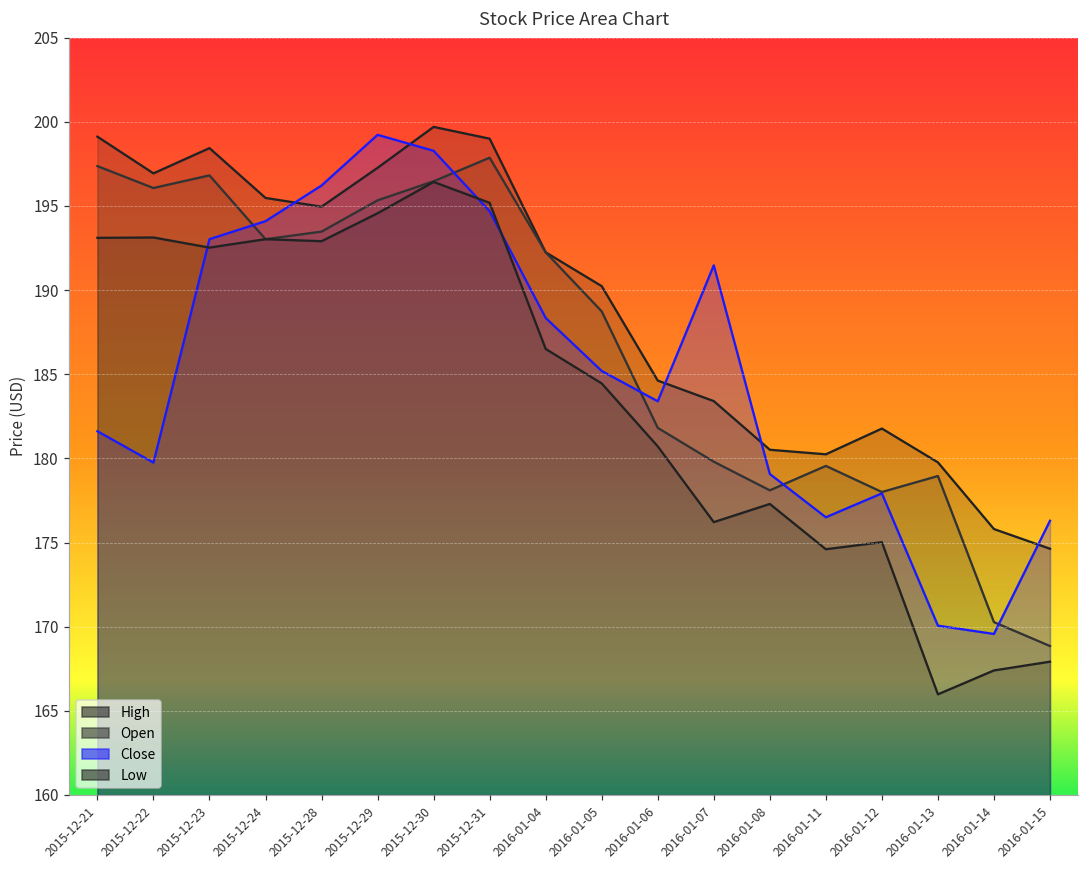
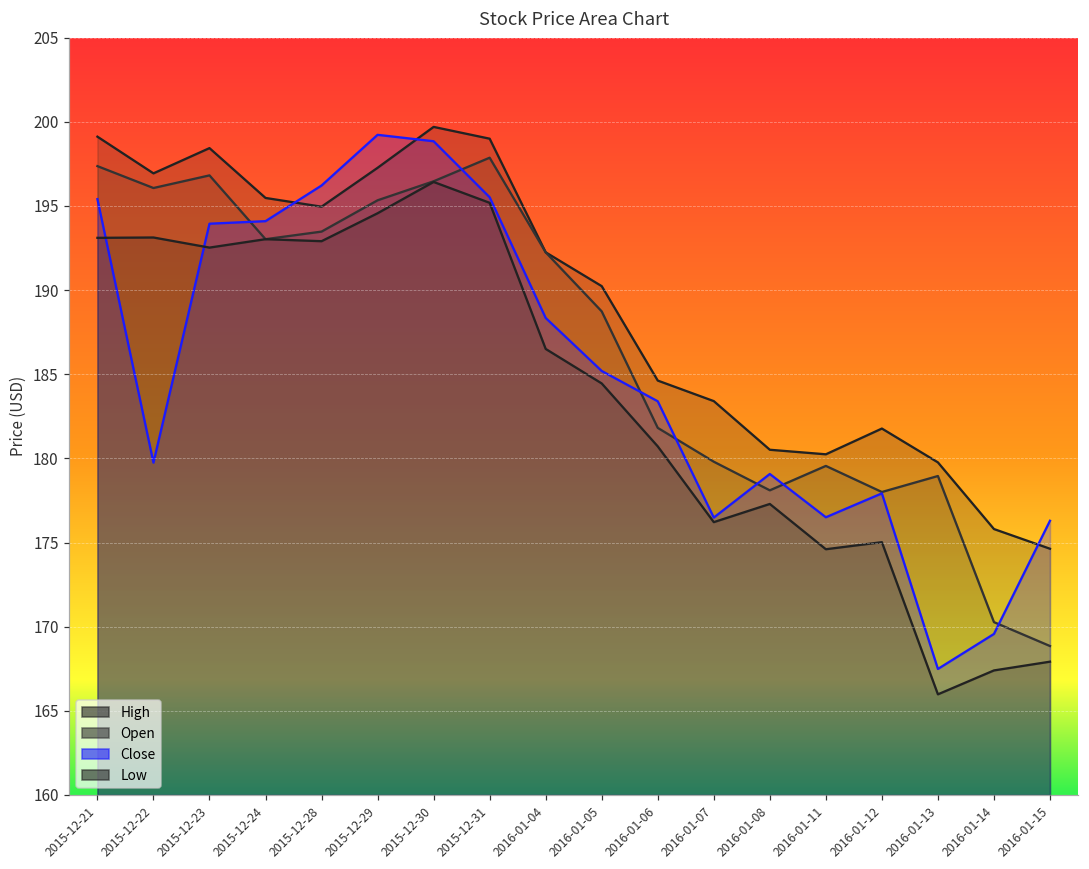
  {
    "Close": {
-     "2015-12-21": 181.6,
+     "2015-12-21": 195.4,
      "2015-12-22": 179.7,
-     "2015-12-23": 193.0,
+     "2015-12-23": 193.9,
      "2015-12-24": 194.1,
      "2015-12-28": 196.2,
      "2015-12-29": 199.2,
-     "2015-12-30": 198.3,
-     "2015-12-31": 194.7,
+     "2015-12-30": 198.8,
+     "2015-12-31": 195.5,
      "2016-01-04": 188.3,
      "2016-01-05": 185.2,
      "2016-01-06": 183.4,
-     "2016-01-07": 191.5,
+     "2016-01-07": 176.5,
      "2016-01-08": 179.1,
      "2016-01-11": 176.5,
-     "2016-01-13": 170.1,
+     "2016-01-13": 167.5,
      "2016-01-14": 169.6,
      "2016-01-15": 176.3
    }
  }
